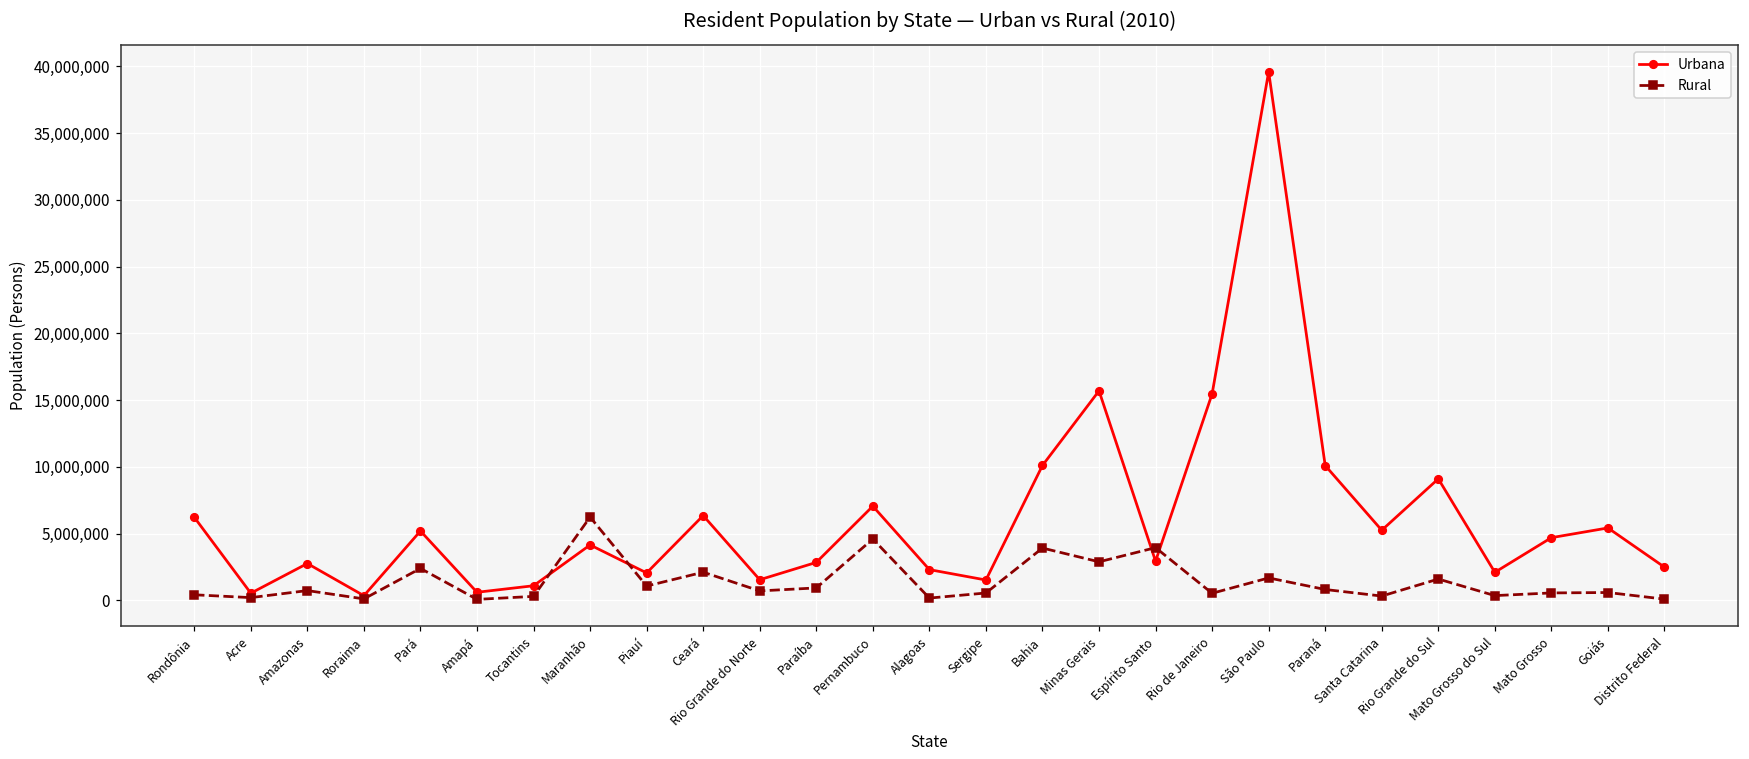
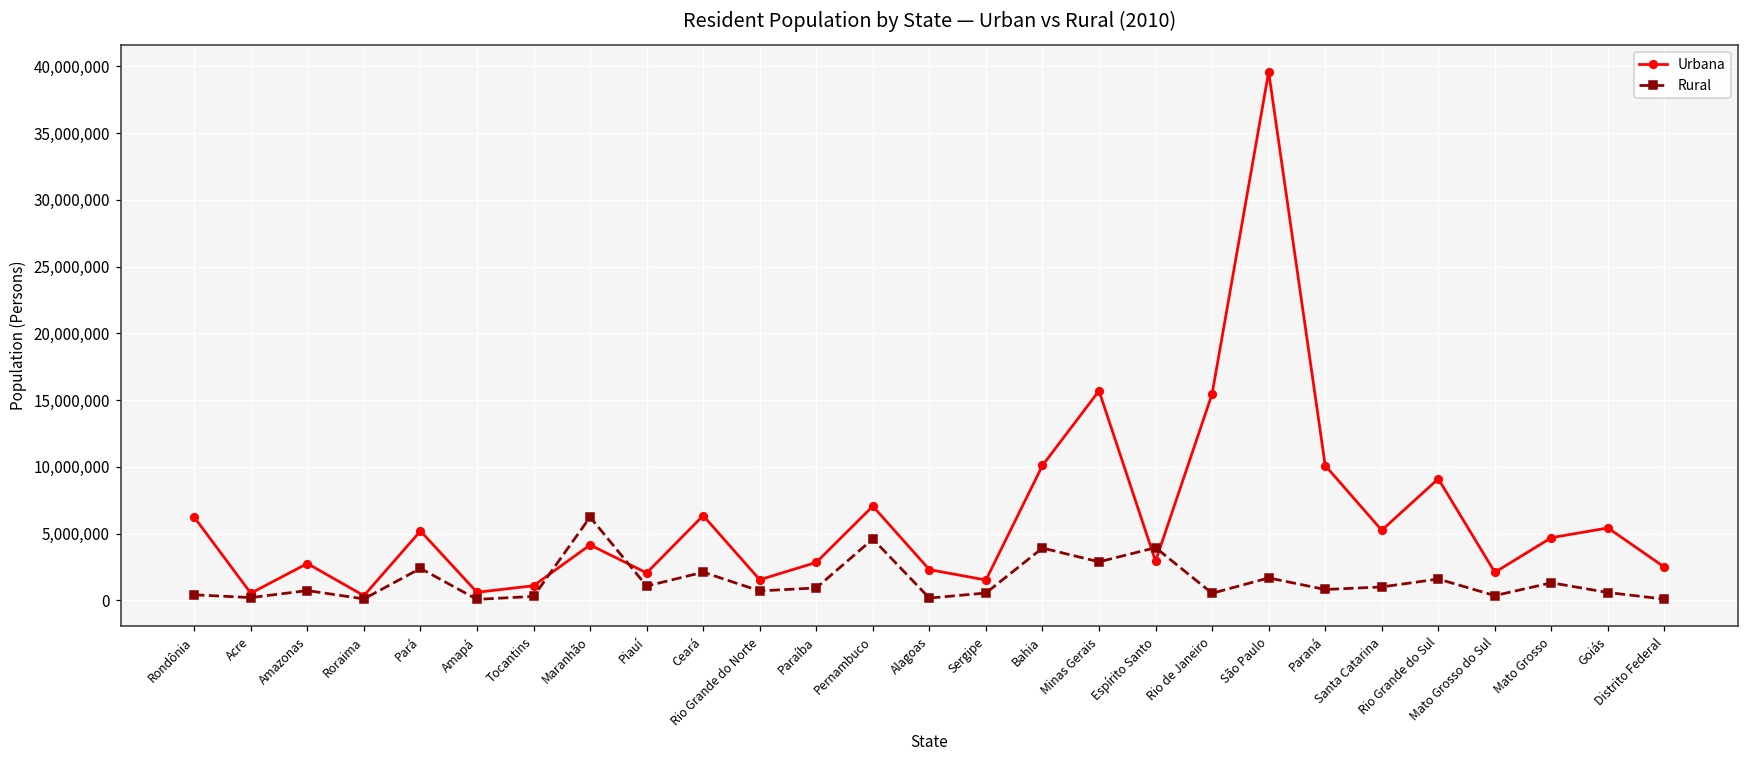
  {
    "Urbana": {
      "Rondônia": "6,200,000",
      "Acre": "500,000",
      "Amazonas": "2,800,000",
      "Roraima": "300,000",
      "Pará": "5,200,000",
      "Amapá": "600,000",
      "Tocantins": "1,100,000",
      "Maranhão": "4,100,000",
      "Piauí": "2,100,000",
      "Ceará": "6,300,000",
      "Rio Grande do Norte": "1,500,000",
      "Paraíba": "2,800,000",
      "Pernambuco": "7,100,000",
      "Alagoas": "2,300,000",
      "Sergipe": "1,500,000",
      "Bahia": "10,100,000",
      "Minas Gerais": "15,700,000",
      "Espírito Santo": "2,900,000",
      "Rio de Janeiro": "15,500,000",
      "São Paulo": "39,600,000",
      "Paraná": "10,100,000",
      "Santa Catarina": "5,200,000",
      "Rio Grande do Sul": "9,100,000",
      "Mato Grosso do Sul": "2,100,000",
      "Mato Grosso": "4,700,000",
      "Goiás": "5,400,000",
      "Distrito Federal": "2,500,000"
    },
    "Rural": {
      "Rondônia": "400,000",
      "Acre": "200,000",
      "Amazonas": "700,000",
      "Roraima": "100,000",
      "Pará": "2,400,000",
      "Amapá": "100,000",
      "Tocantins": "300,000",
      "Maranhão": "6,200,000",
      "Piauí": "1,100,000",
      "Ceará": "2,100,000",
      "Rio Grande do Norte": "700,000",
      "Paraíba": "900,000",
      "Pernambuco": "4,600,000",
      "Alagoas": "200,000",
      "Sergipe": "500,000",
      "Bahia": "3,900,000",
      "Minas Gerais": "2,900,000",
      "Espírito Santo": "3,900,000",
      "Rio de Janeiro": "500,000",
      "São Paulo": "1,700,000",
      "Paraná": "800,000",
-     "Santa Catarina": "300,000",
+     "Santa Catarina": "1,000,000",
      "Rio Grande do Sul": "1,600,000",
      "Mato Grosso do Sul": "400,000",
-     "Mato Grosso": "600,000",
+     "Mato Grosso": "1,300,000",
      "Goiás": "600,000",
      "Distrito Federal": "100,000"
    }
  }
